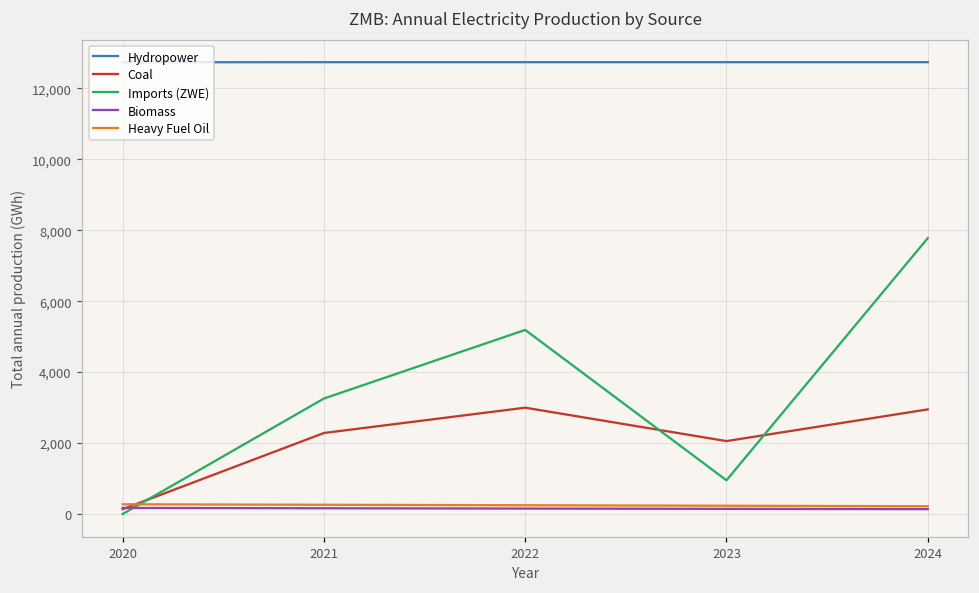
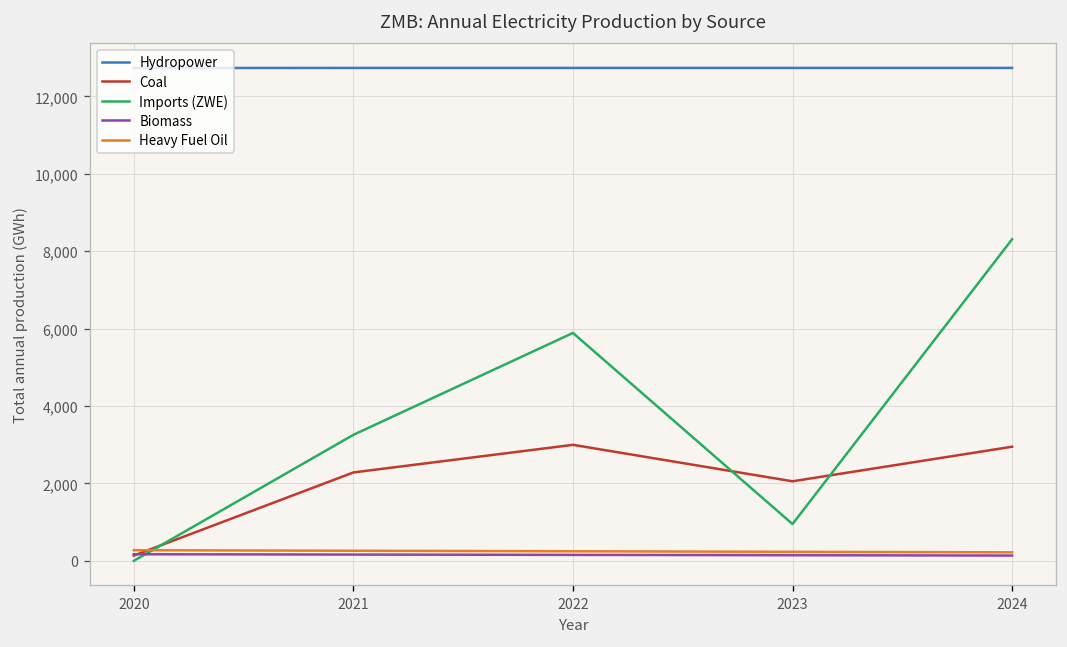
  {
    "Hydropower": {
      "2021": "12,700",
      "2022": "12,700",
      "2023": "12,700",
      "2024": "12,700"
    },
    "Coal": {
      "2021": "2,300",
      "2022": "3,000",
      "2023": "2,100",
      "2024": "2,900"
    },
    "Imports (ZWE)": {
      "2020": "0",
      "2021": "3,300",
-     "2022": "5,200",
+     "2022": "5,900",
      "2023": "1,000",
-     "2024": "7,800"
+     "2024": "8,300"
    },
    "Biomass": {
      "2021": "200",
      "2022": "200",
      "2023": "100",
      "2024": "100"
    },
    "Heavy Fuel Oil": {
      "2020": "300",
      "2021": "300",
      "2022": "200",
      "2023": "200",
      "2024": "200"
    }
  }
